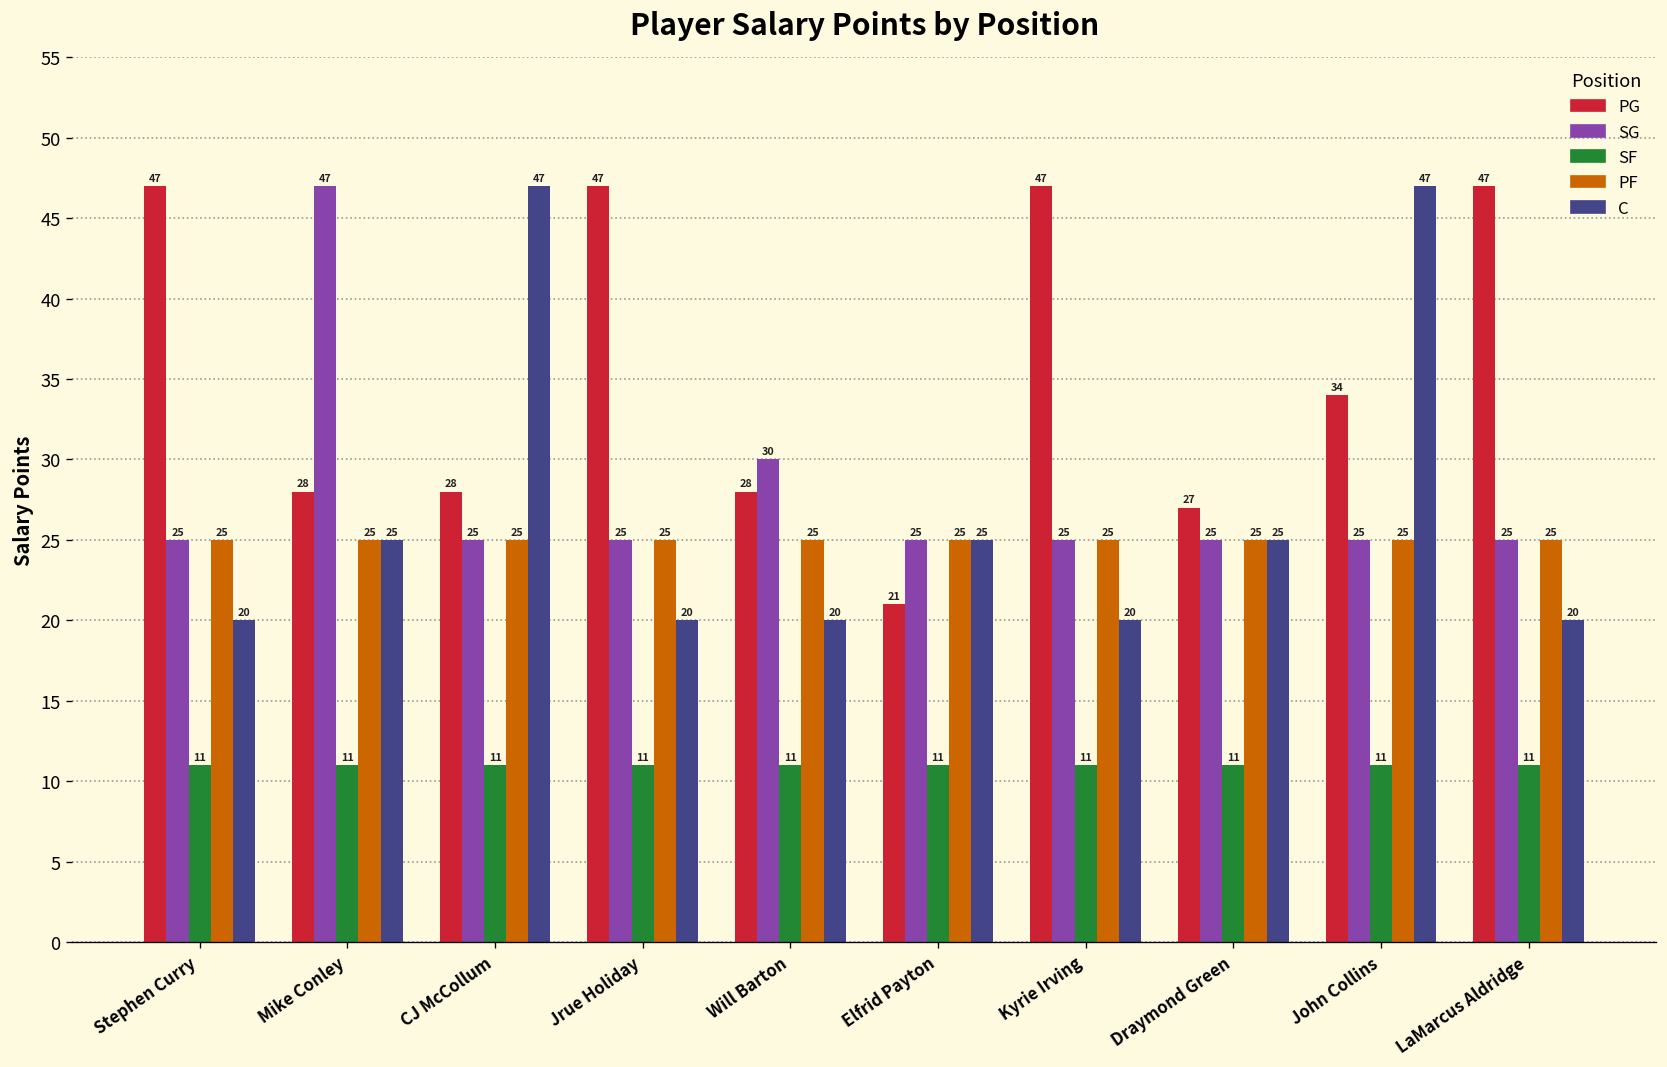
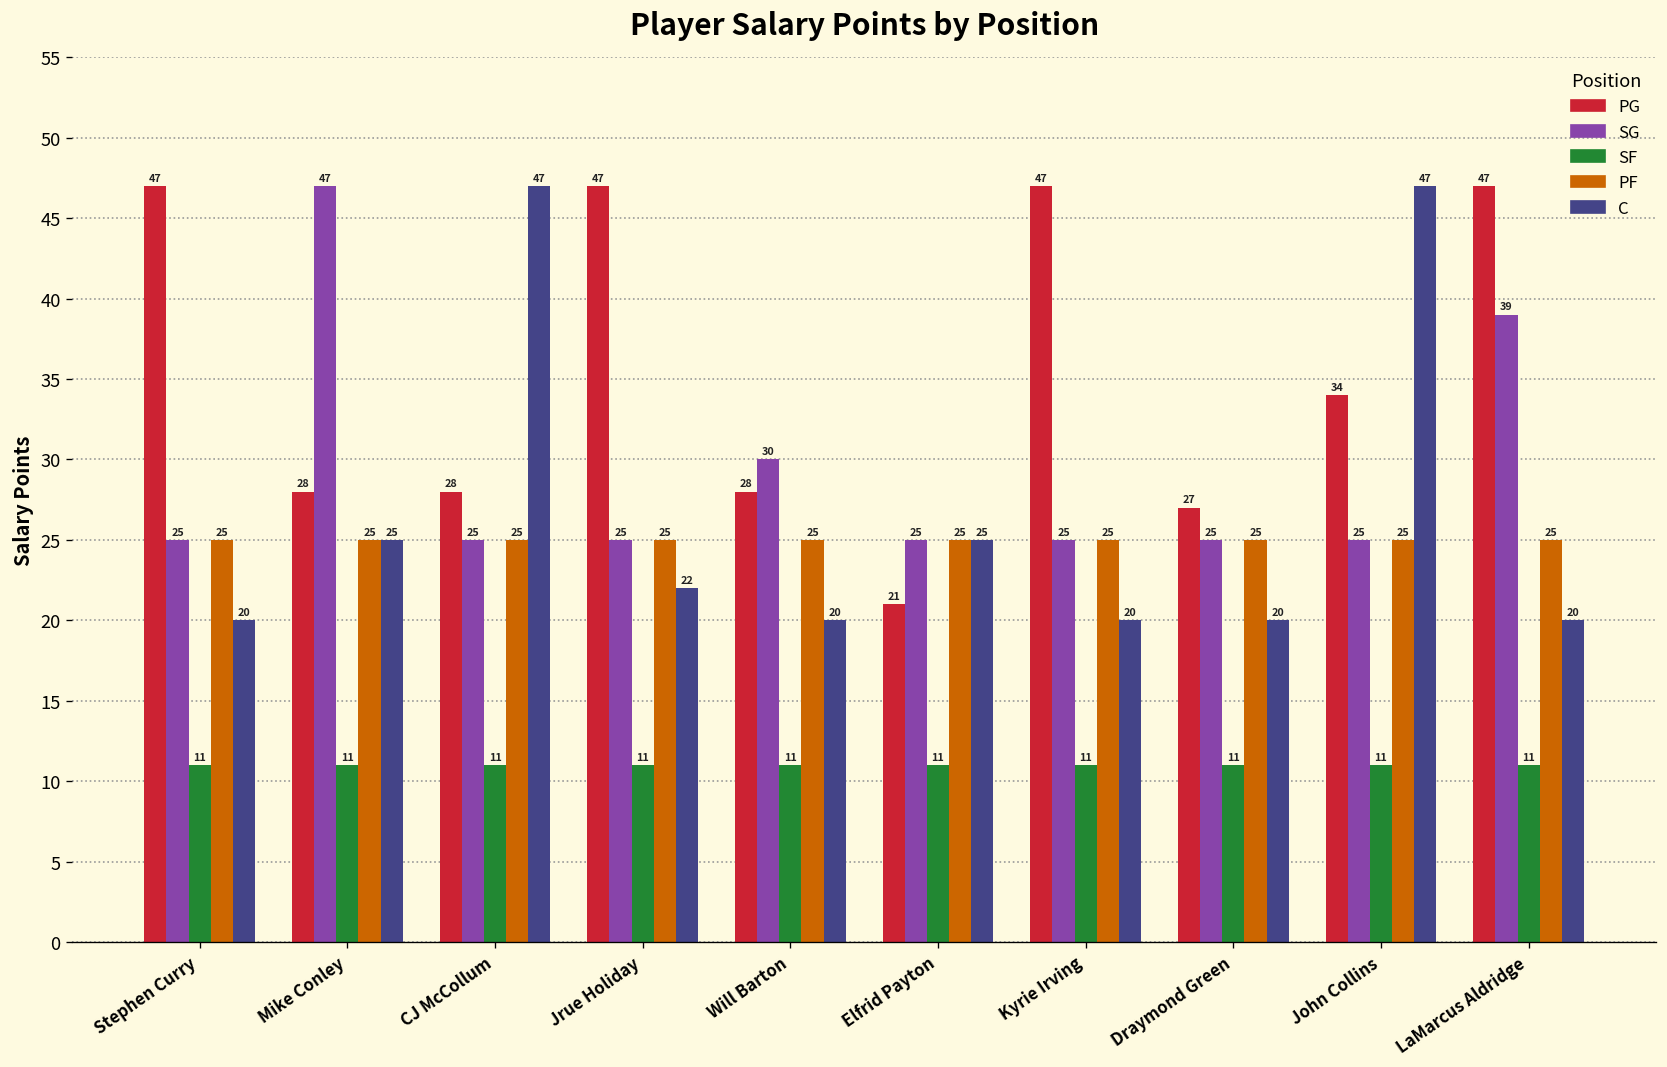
  {
    "PG": {
      "Stephen Curry": 47,
      "Mike Conley": 28,
      "CJ McCollum": 28,
      "Jrue Holiday": 47,
      "Will Barton": 28,
      "Elfrid Payton": 21,
      "Kyrie Irving": 47,
      "Draymond Green": 27,
      "John Collins": 34,
      "LaMarcus Aldridge": 47
    },
    "SG": {
      "Stephen Curry": 25,
      "Mike Conley": 47,
      "CJ McCollum": 25,
      "Jrue Holiday": 25,
      "Will Barton": 30,
      "Elfrid Payton": 25,
      "Kyrie Irving": 25,
      "Draymond Green": 25,
      "John Collins": 25,
-     "LaMarcus Aldridge": 25
+     "LaMarcus Aldridge": 39
    },
    "SF": {
      "Stephen Curry": 11,
      "Mike Conley": 11,
      "CJ McCollum": 11,
      "Jrue Holiday": 11,
      "Will Barton": 11,
      "Elfrid Payton": 11,
      "Kyrie Irving": 11,
      "Draymond Green": 11,
      "John Collins": 11,
      "LaMarcus Aldridge": 11
    },
    "PF": {
      "Stephen Curry": 25,
      "Mike Conley": 25,
      "CJ McCollum": 25,
      "Jrue Holiday": 25,
      "Will Barton": 25,
      "Elfrid Payton": 25,
      "Kyrie Irving": 25,
      "Draymond Green": 25,
      "John Collins": 25,
      "LaMarcus Aldridge": 25
    },
    "C": {
      "Stephen Curry": 20,
      "Mike Conley": 25,
      "CJ McCollum": 47,
-     "Jrue Holiday": 20,
+     "Jrue Holiday": 22,
      "Will Barton": 20,
      "Elfrid Payton": 25,
      "Kyrie Irving": 20,
-     "Draymond Green": 25,
+     "Draymond Green": 20,
      "John Collins": 47,
      "LaMarcus Aldridge": 20
    }
  }
